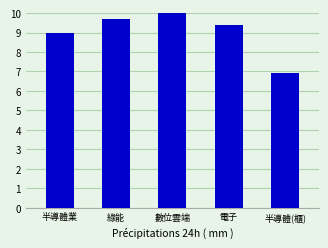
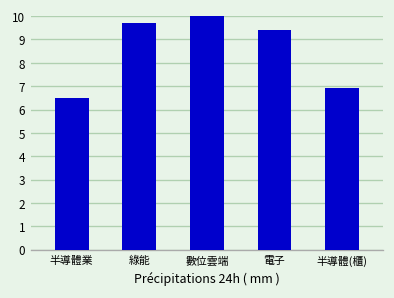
  {
-   "半導體業": 9.0,
+   "半導體業": 6.5,
    "綠能": 9.7,
    "電子": 9.4,
    "半導體(櫃)": 6.9
  }
